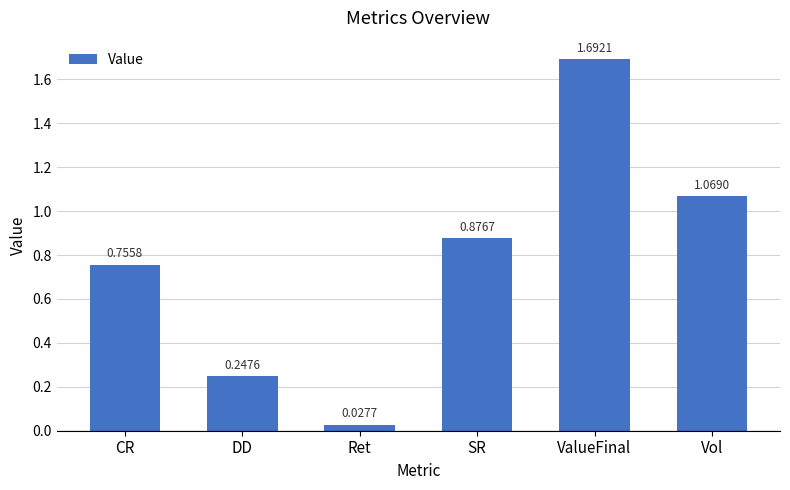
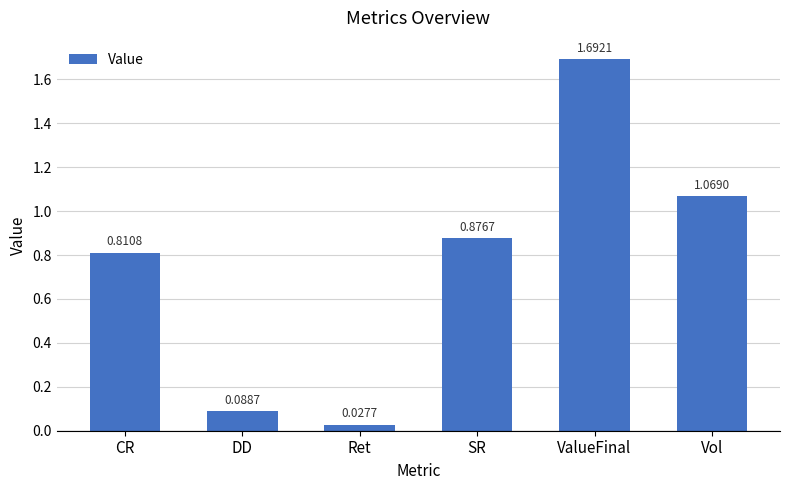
  {
-   "CR": 0.7558,
-   "DD": 0.2476,
+   "CR": 0.8108,
+   "DD": 0.0887,
    "Ret": 0.0277,
    "SR": 0.8767,
    "ValueFinal": 1.6921,
    "Vol": 1.0690
  }
